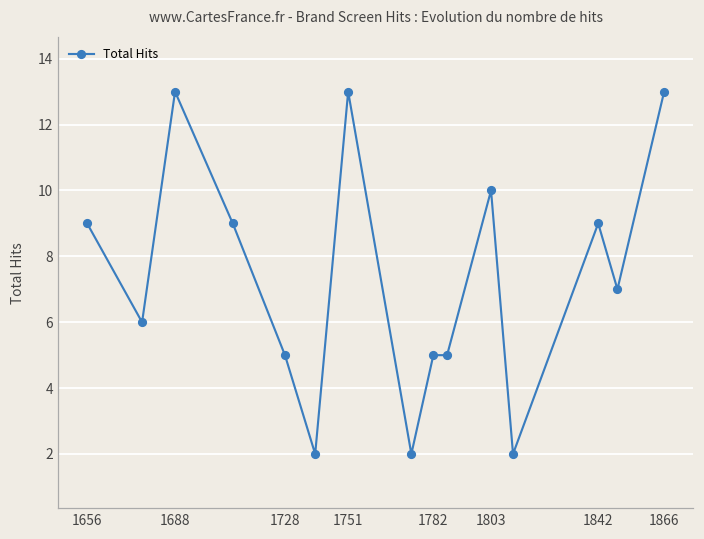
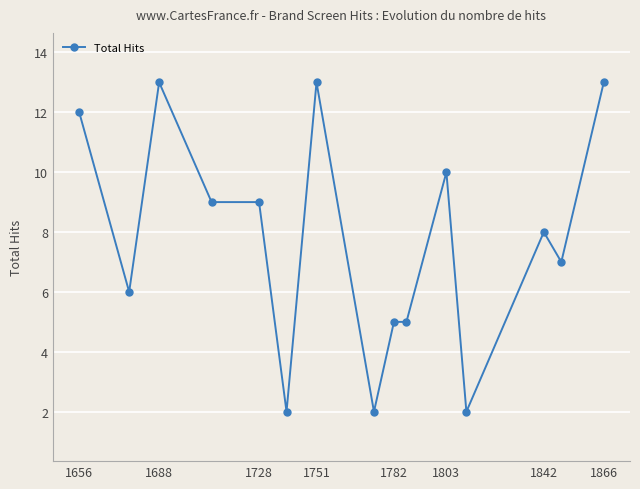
  {
-   "1656": 9,
+   "1656": 12,
    "1688": 13,
-   "1728": 5,
+   "1728": 9,
    "1751": 13,
    "1782": 5,
    "1803": 10,
-   "1842": 9,
+   "1842": 8,
    "1866": 13
  }
